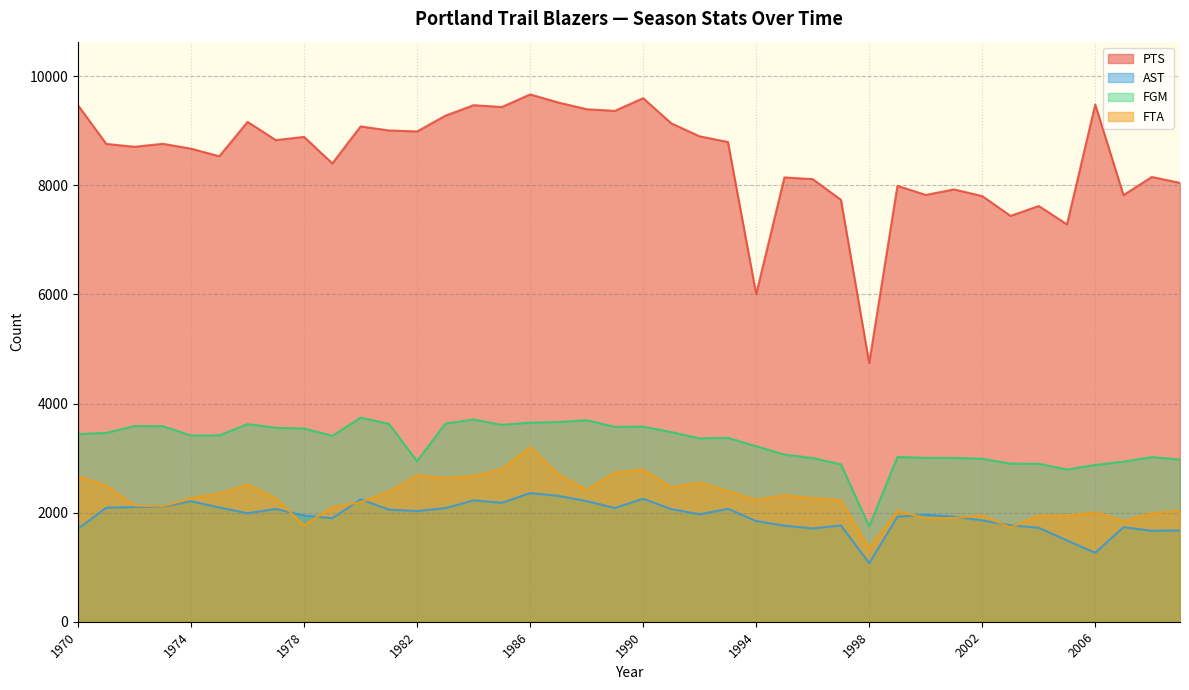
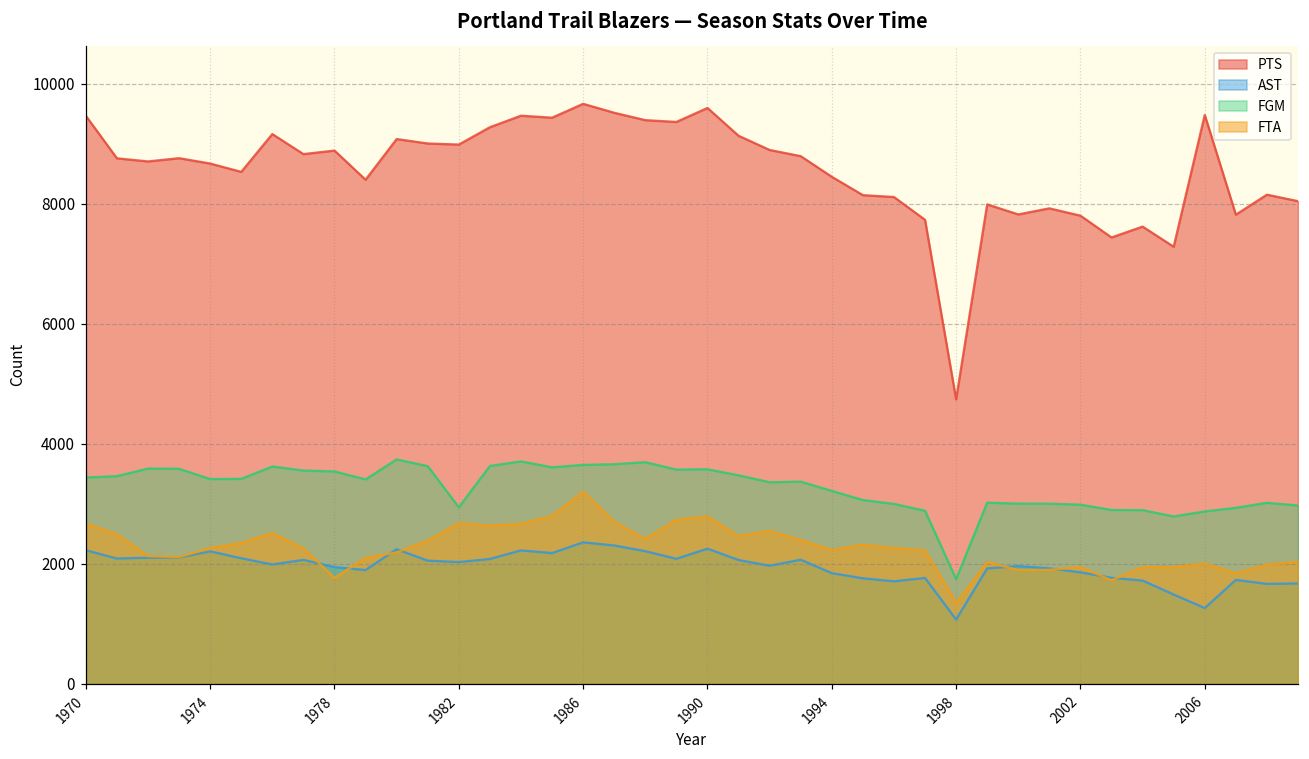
  {
    "PTS": {
      "1970": 9500,
      "1974": 8700,
      "1978": 8900,
      "1982": 9000,
      "1986": 9700,
      "1990": 9600,
-     "1994": 6000,
+     "1994": 8500,
      "1998": 4700,
      "2002": 7800,
      "2006": 9500
    },
    "AST": {
-     "1970": 1700,
+     "1970": 2200,
      "1974": 2200,
      "1978": 1900,
      "1982": 2000,
      "1986": 2400,
      "1990": 2300,
      "1994": 1800,
      "1998": 1100,
      "2002": 1900,
      "2006": 1300
    },
    "FGM": {
      "1970": 3400,
      "1974": 3400,
      "1978": 3500,
      "1982": 2900,
      "1986": 3700,
      "1990": 3600,
      "1994": 3200,
      "1998": 1700,
      "2002": 3000,
      "2006": 2900
    },
    "FTA": {
      "1970": 2700,
      "1974": 2300,
      "1978": 1800,
      "1982": 2700,
      "1986": 3200,
      "1990": 2800,
      "1994": 2200,
      "1998": 1300,
      "2002": 1900,
      "2006": 2000
    }
  }
